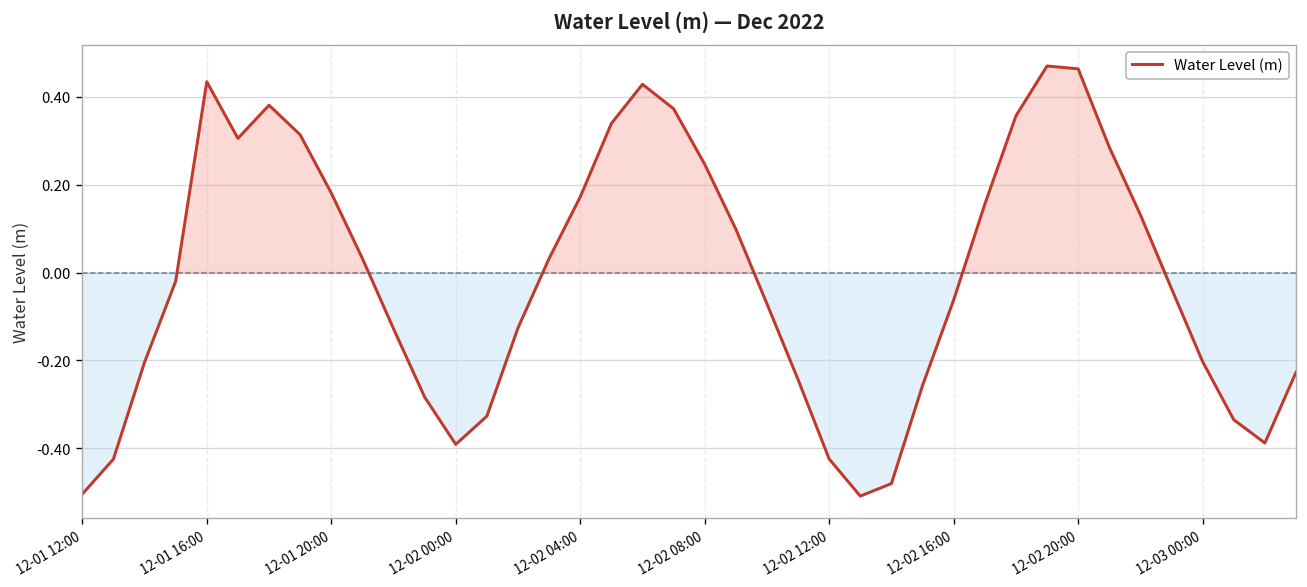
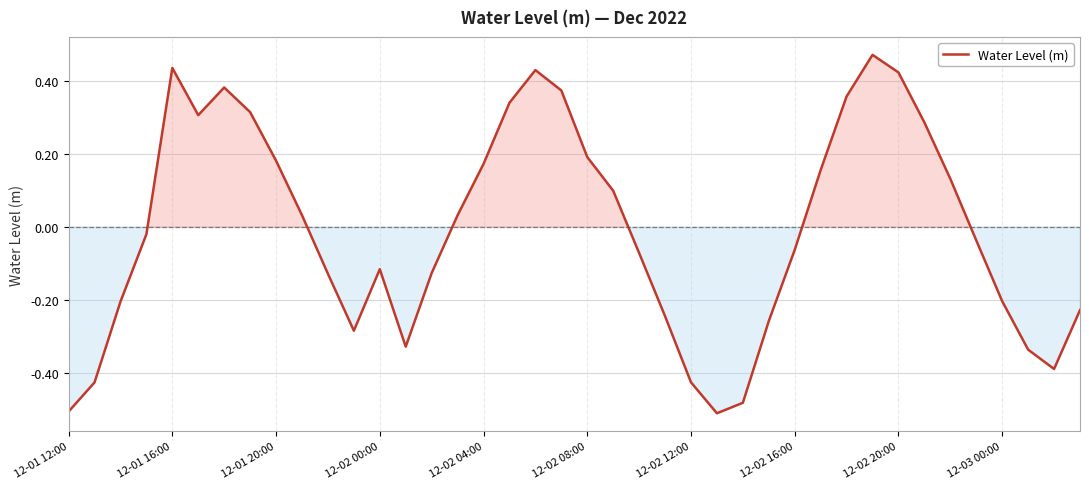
  {
    "12-01 12:00": -0.50,
    "12-01 16:00": 0.43,
    "12-01 20:00": 0.18,
-   "12-02 00:00": -0.39,
+   "12-02 00:00": -0.12,
    "12-02 04:00": 0.17,
-   "12-02 08:00": 0.25,
+   "12-02 08:00": 0.19,
    "12-02 12:00": -0.42,
    "12-02 16:00": -0.06,
-   "12-02 20:00": 0.46,
+   "12-02 20:00": 0.42,
    "12-03 00:00": -0.20
  }
